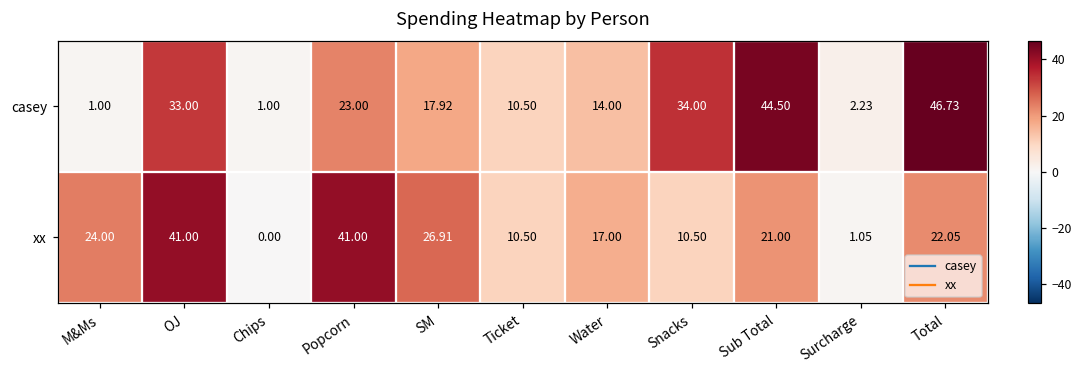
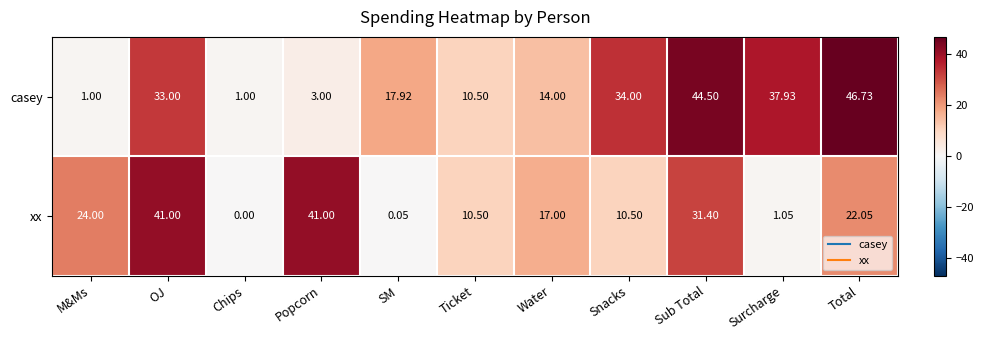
  {
    "casey": {
      "M&Ms": 1.00,
      "OJ": 33.00,
      "Chips": 1.00,
-     "Popcorn": 23.00,
+     "Popcorn": 3.00,
      "SM": 17.92,
      "Ticket": 10.50,
      "Water": 14.00,
      "Snacks": 34.00,
      "Sub Total": 44.50,
-     "Surcharge": 2.23,
+     "Surcharge": 37.93,
      "Total": 46.73
    },
    "xx": {
      "M&Ms": 24.00,
      "OJ": 41.00,
      "Chips": 0.00,
      "Popcorn": 41.00,
-     "SM": 26.91,
+     "SM": 0.05,
      "Ticket": 10.50,
      "Water": 17.00,
      "Snacks": 10.50,
-     "Sub Total": 21.00,
+     "Sub Total": 31.40,
      "Surcharge": 1.05,
      "Total": 22.05
    }
  }
